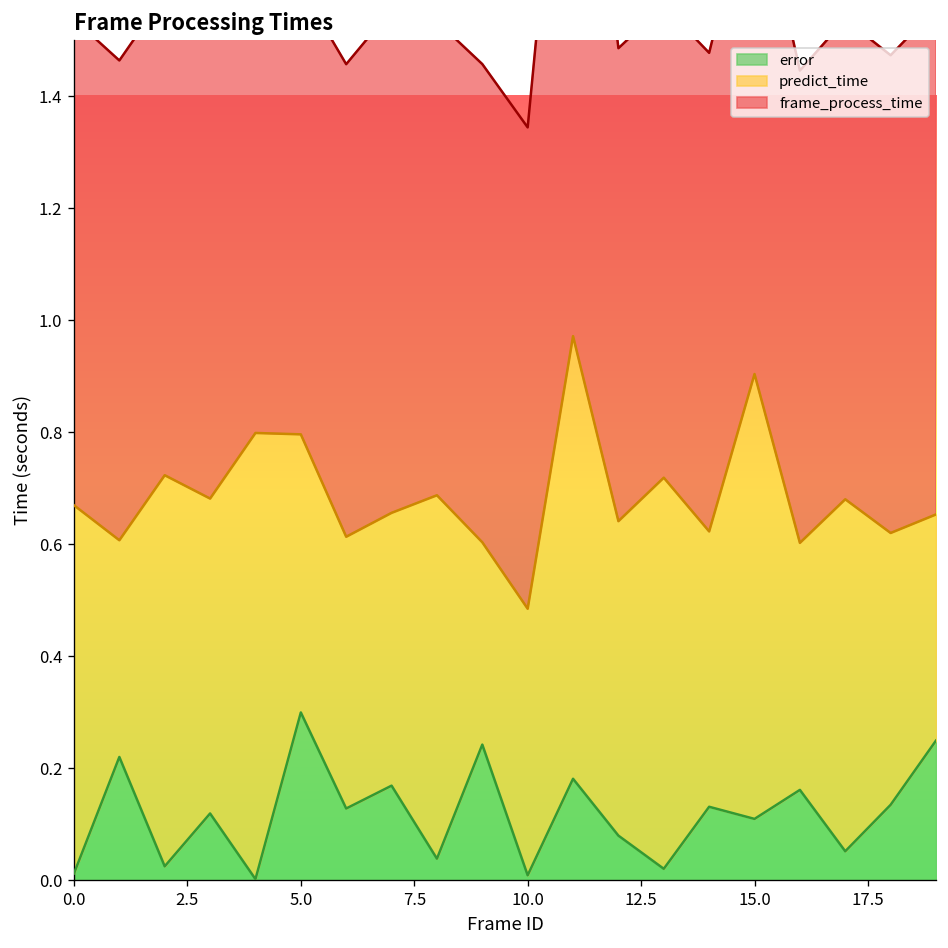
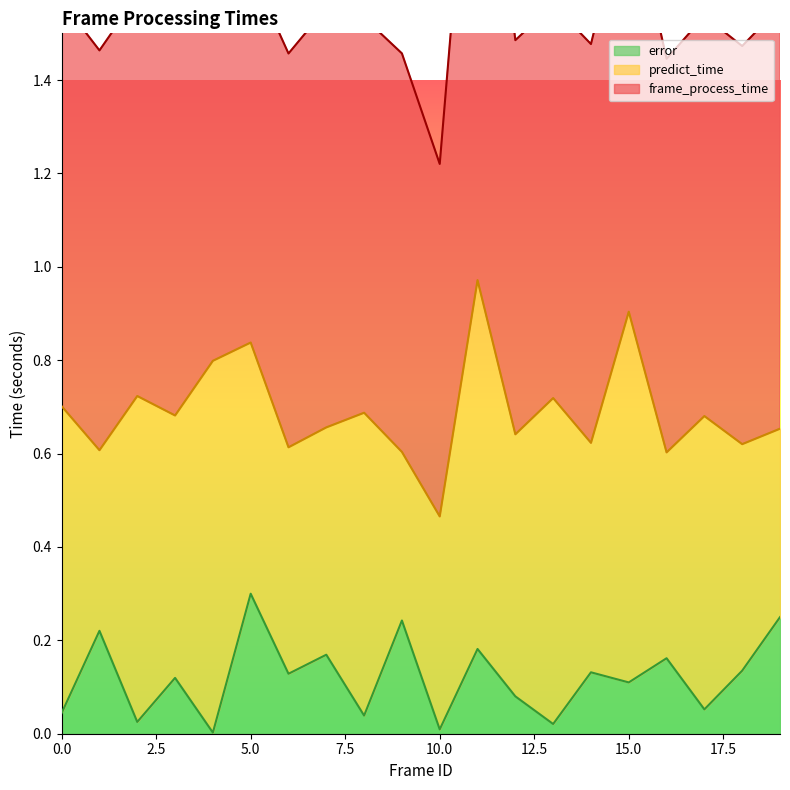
  {
    "error": {
-     "0.0": 0.01,
+     "0.0": 0.04,
      "5.0": 0.30,
      "10.0": 0.01,
      "15.0": 0.11
    },
    "predict_time": {
      "0.0": 0.66,
-     "5.0": 0.50,
-     "10.0": 0.48,
+     "5.0": 0.54,
+     "10.0": 0.46,
      "15.0": 0.79
    },
    "frame_process_time": {
-     "10.0": 0.86
+     "10.0": 0.75
    }
  }
